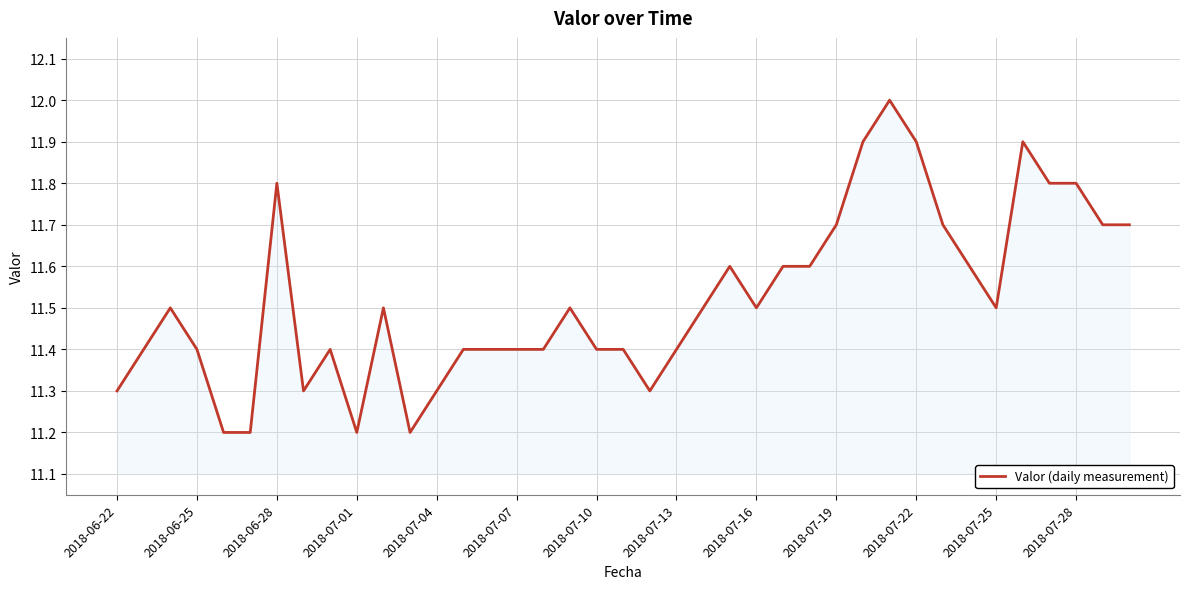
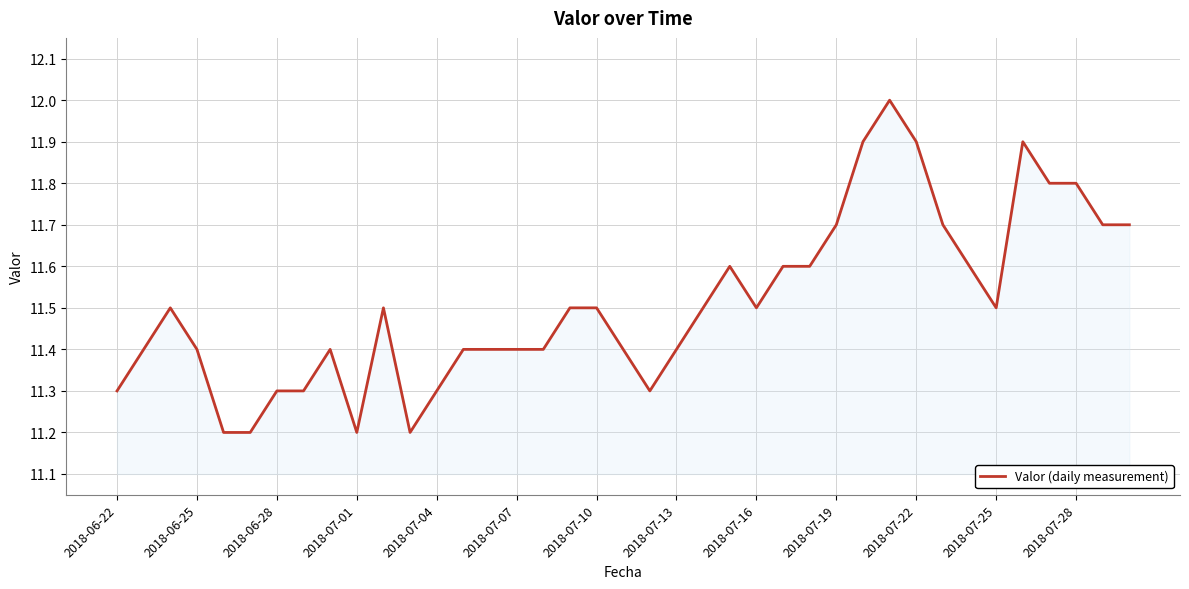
  {
    "2018-06-22": 11.3,
    "2018-06-25": 11.4,
-   "2018-06-28": 11.8,
+   "2018-06-28": 11.3,
    "2018-07-01": 11.2,
    "2018-07-04": 11.3,
    "2018-07-07": 11.4,
-   "2018-07-10": 11.4,
+   "2018-07-10": 11.5,
    "2018-07-13": 11.4,
    "2018-07-16": 11.5,
    "2018-07-19": 11.7,
    "2018-07-22": 11.9,
    "2018-07-25": 11.5,
    "2018-07-28": 11.8
  }
